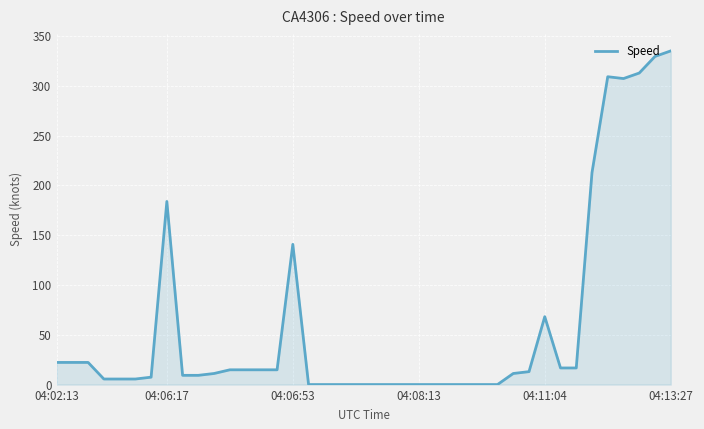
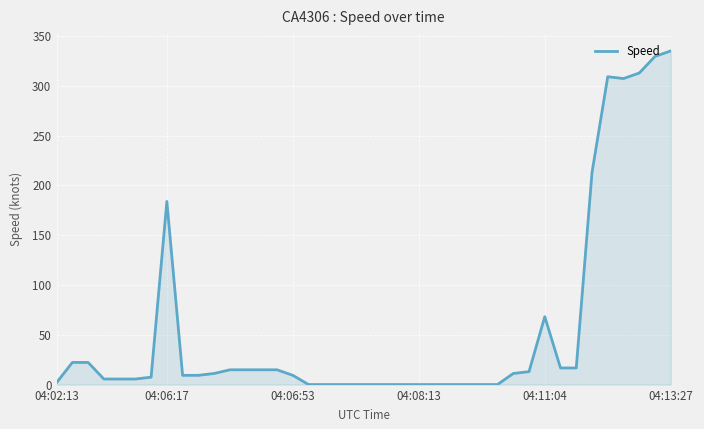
  {
-   "04:02:13": 20,
+   "04:02:13": 0,
    "04:06:17": 180,
-   "04:06:53": 140,
+   "04:06:53": 10,
    "04:08:13": 0,
    "04:11:04": 70,
    "04:13:27": 340
  }
